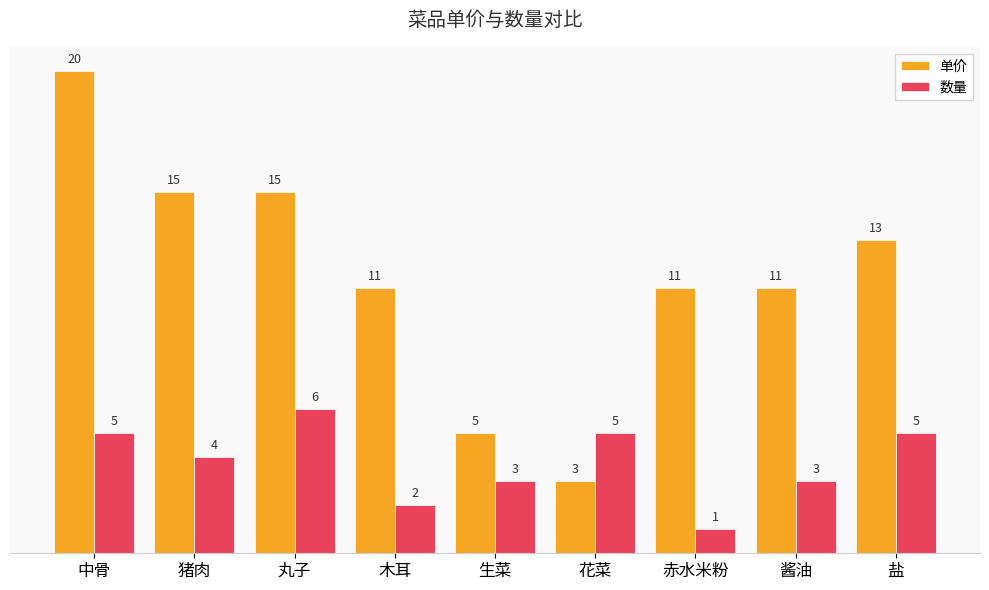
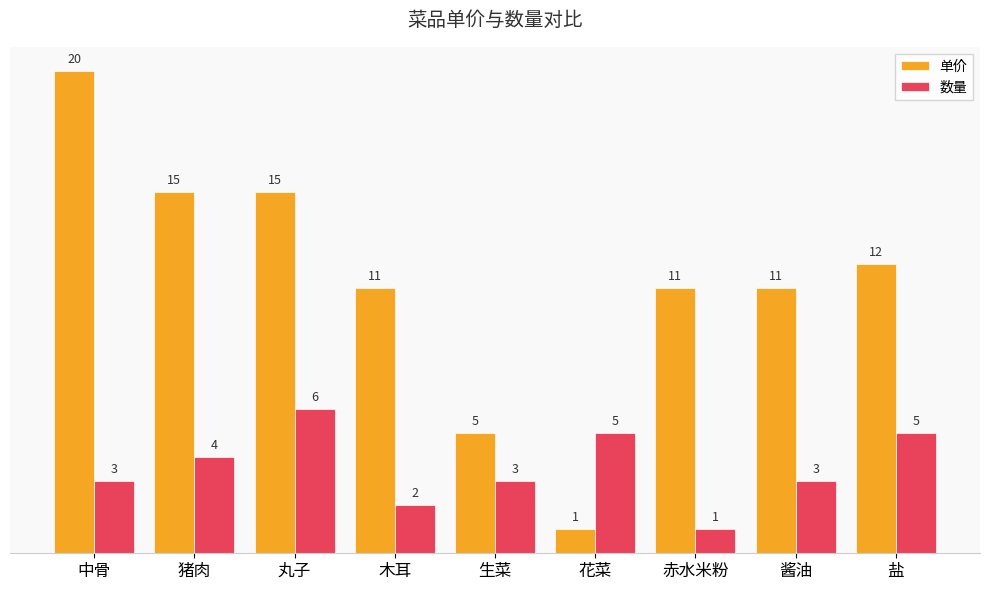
  {
    "单价": {
      "中骨": 20,
      "猪肉": 15,
      "丸子": 15,
      "木耳": 11,
      "生菜": 5,
-     "花菜": 3,
+     "花菜": 1,
      "赤水米粉": 11,
      "酱油": 11,
-     "盐": 13
+     "盐": 12
    },
    "数量": {
-     "中骨": 5,
+     "中骨": 3,
      "猪肉": 4,
      "丸子": 6,
      "木耳": 2,
      "生菜": 3,
      "花菜": 5,
      "赤水米粉": 1,
      "酱油": 3,
      "盐": 5
    }
  }
